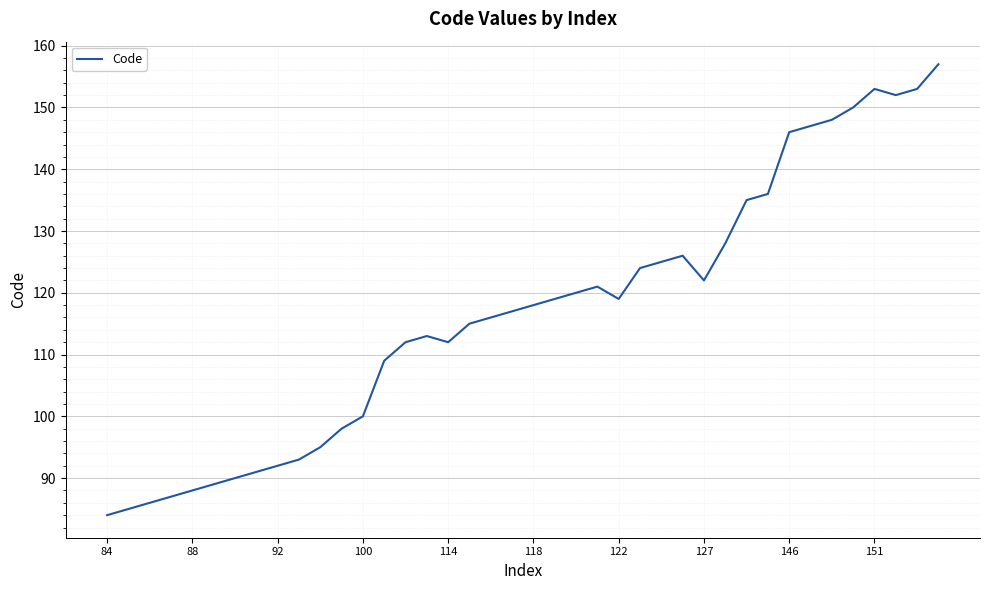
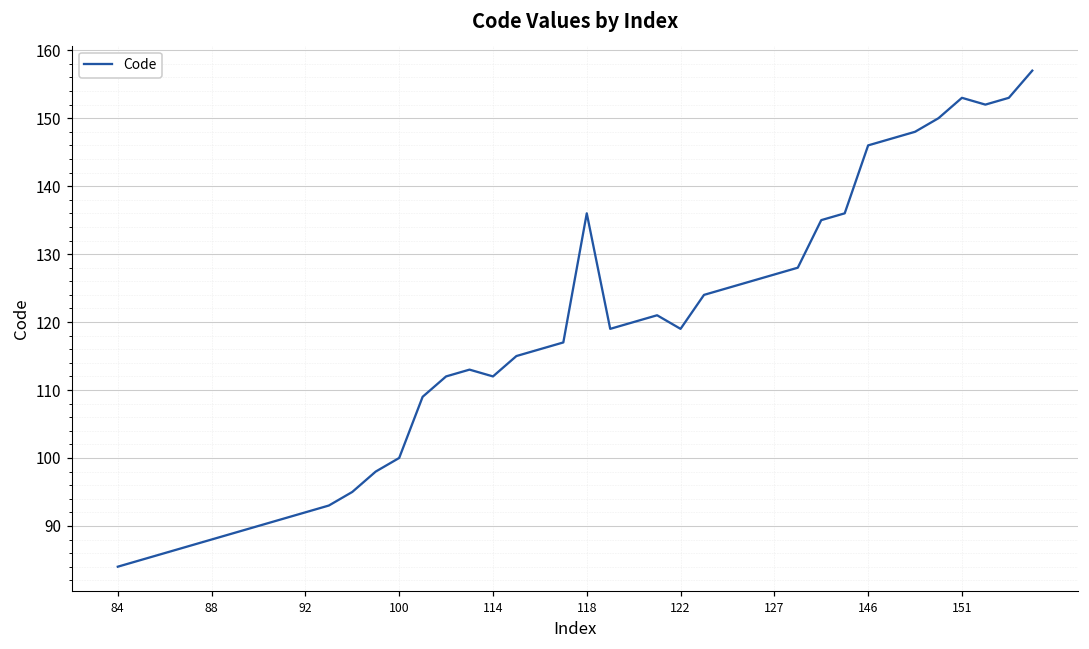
  {
    "84": 84,
    "88": 88,
    "92": 92,
    "100": 100,
    "114": 112,
-   "118": 118,
+   "118": 136,
    "122": 119,
-   "127": 122,
+   "127": 127,
    "146": 146,
    "151": 153
  }
